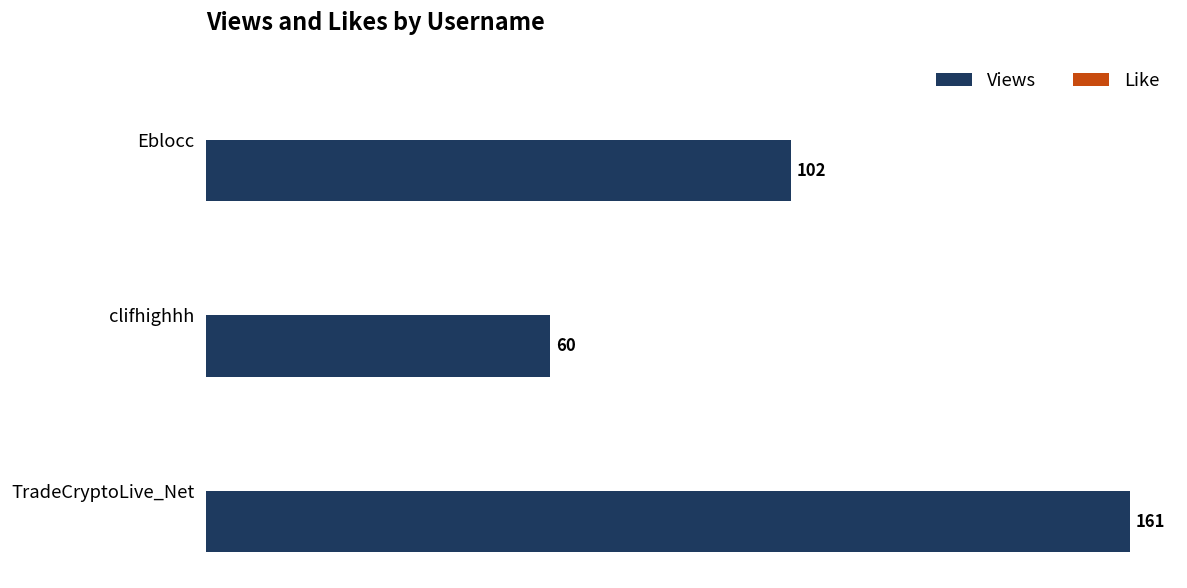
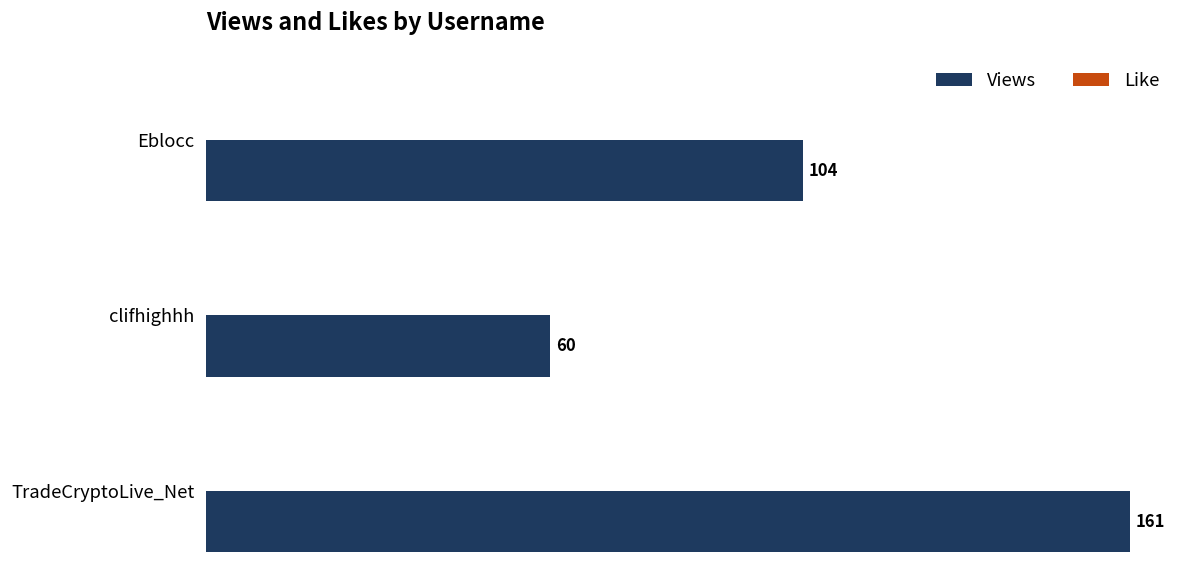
  {
    "Views": {
-     "Eblocc": 102,
+     "Eblocc": 104,
      "clifhighhh": 60,
      "TradeCryptoLive_Net": 161
    }
  }
